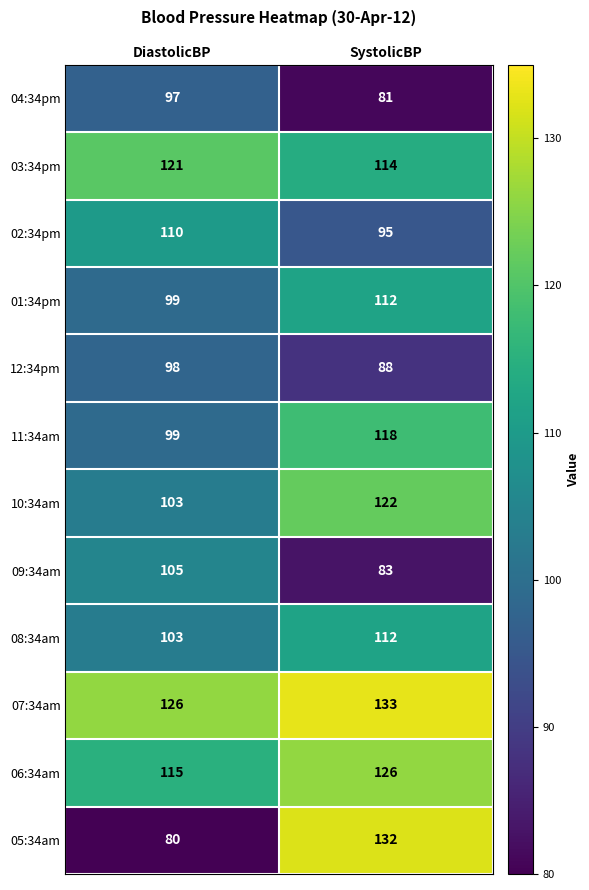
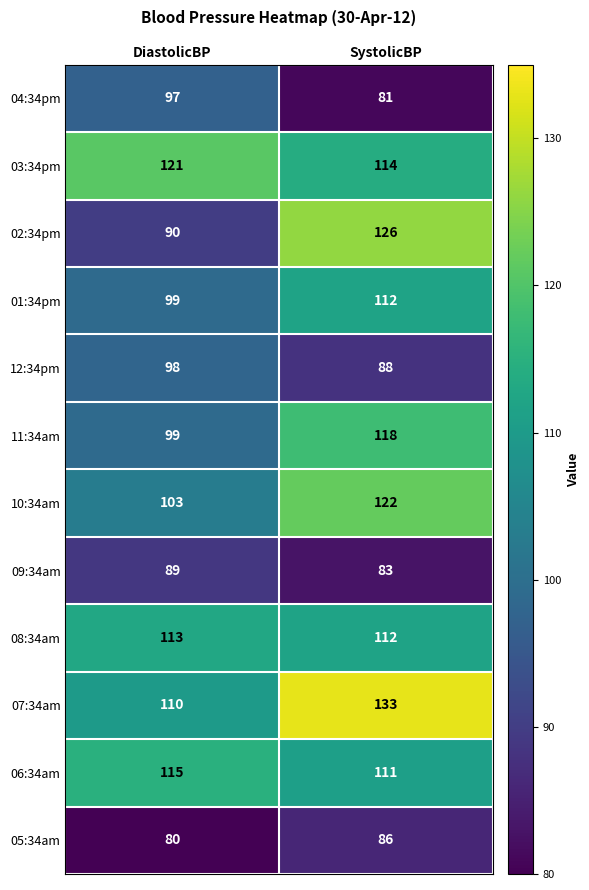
  {
    "04:34pm": {
      "DiastolicBP": 97,
      "SystolicBP": 81
    },
    "03:34pm": {
      "DiastolicBP": 121,
      "SystolicBP": 114
    },
    "02:34pm": {
-     "DiastolicBP": 110,
-     "SystolicBP": 95
+     "DiastolicBP": 90,
+     "SystolicBP": 126
    },
    "01:34pm": {
      "DiastolicBP": 99,
      "SystolicBP": 112
    },
    "12:34pm": {
      "DiastolicBP": 98,
      "SystolicBP": 88
    },
    "11:34am": {
      "DiastolicBP": 99,
      "SystolicBP": 118
    },
    "10:34am": {
      "DiastolicBP": 103,
      "SystolicBP": 122
    },
    "09:34am": {
-     "DiastolicBP": 105,
+     "DiastolicBP": 89,
      "SystolicBP": 83
    },
    "08:34am": {
-     "DiastolicBP": 103,
+     "DiastolicBP": 113,
      "SystolicBP": 112
    },
    "07:34am": {
-     "DiastolicBP": 126,
+     "DiastolicBP": 110,
      "SystolicBP": 133
    },
    "06:34am": {
      "DiastolicBP": 115,
-     "SystolicBP": 126
+     "SystolicBP": 111
    },
    "05:34am": {
      "DiastolicBP": 80,
-     "SystolicBP": 132
+     "SystolicBP": 86
    }
  }
